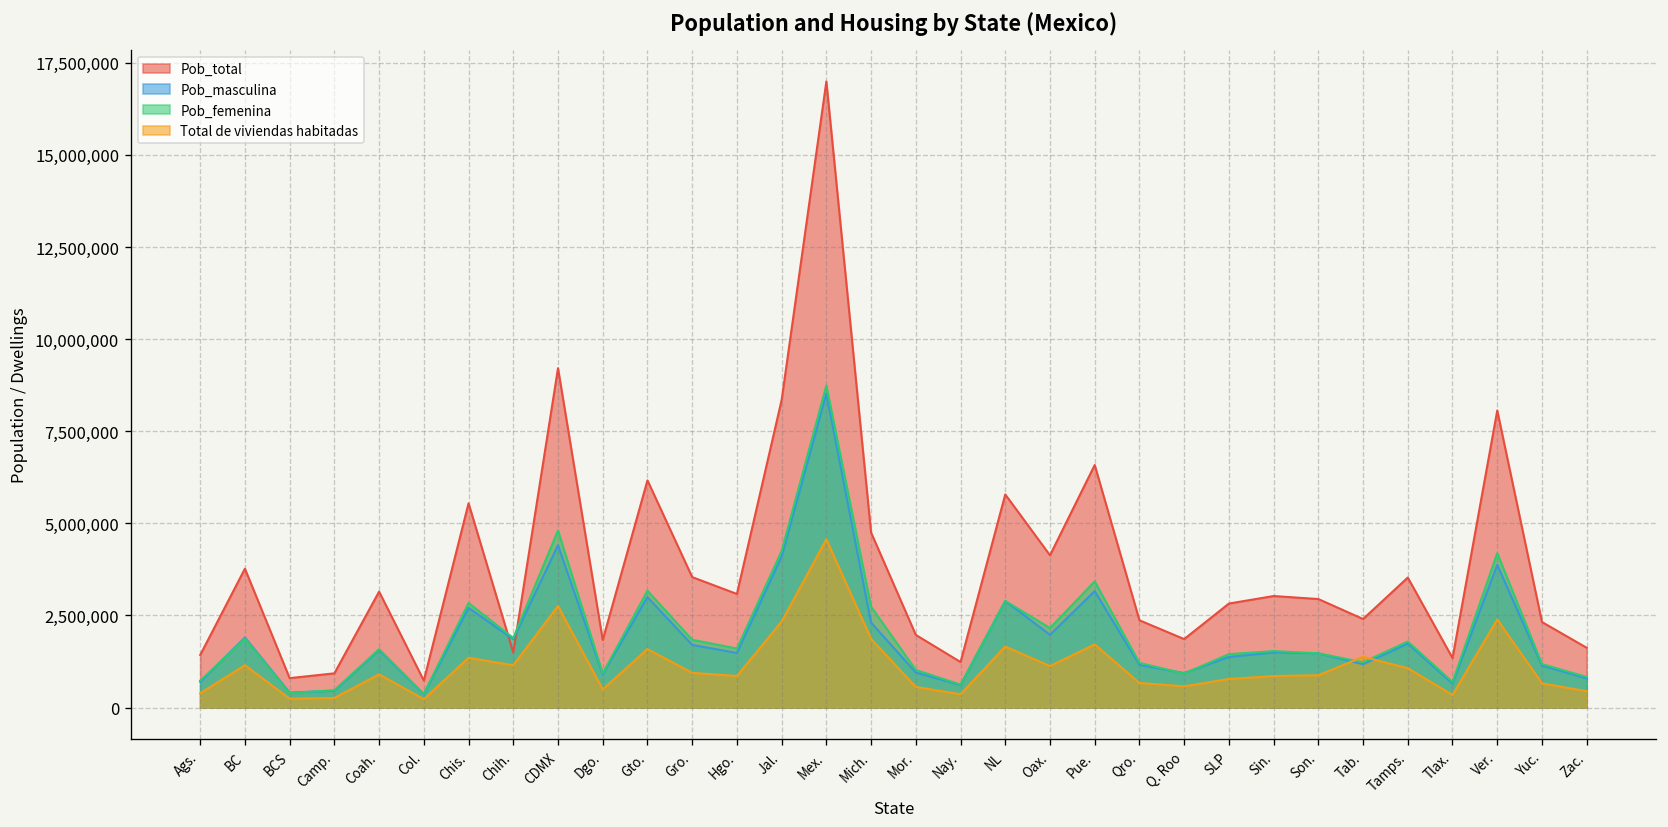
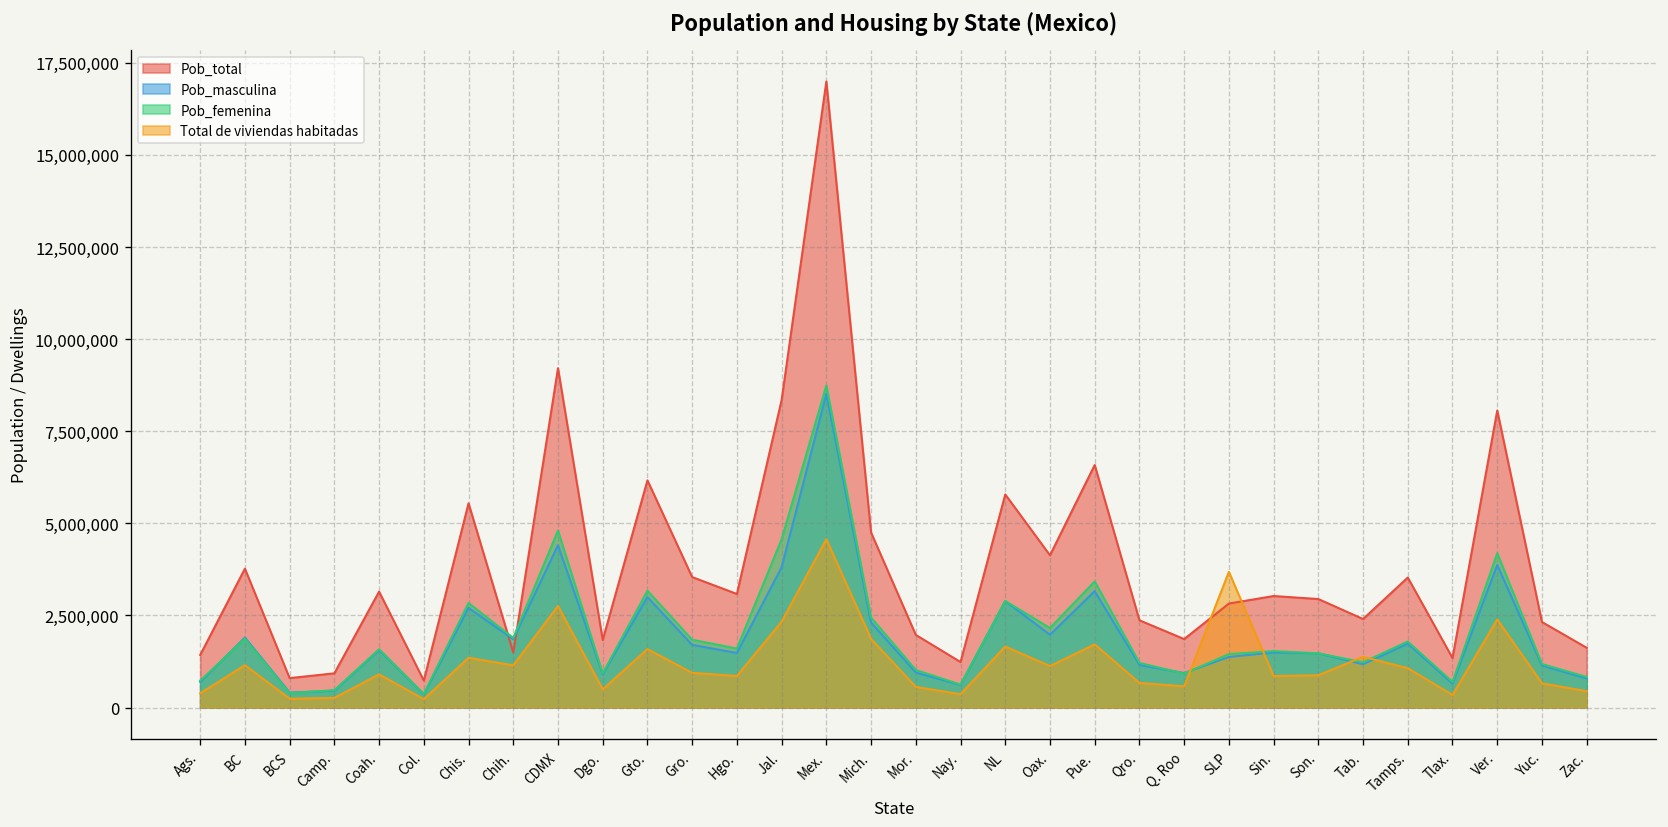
  {
    "Pob_total": {
      "Ags.": "1,400,000",
      "BC": "3,800,000",
      "BCS": "800,000",
      "Camp.": "900,000",
      "Coah.": "3,100,000",
      "Col.": "700,000",
      "Chis.": "5,500,000",
      "Chih.": "1,500,000",
      "CDMX": "9,200,000",
      "Dgo.": "1,800,000",
      "Gto.": "6,200,000",
      "Gro.": "3,500,000",
      "Hgo.": "3,100,000",
      "Jal.": "8,300,000",
      "Mex.": "17,000,000",
      "Mich.": "4,700,000",
      "Mor.": "2,000,000",
      "Nay.": "1,200,000",
      "NL": "5,800,000",
      "Oax.": "4,100,000",
      "Pue.": "6,600,000",
      "Qro.": "2,400,000",
      "Q. Roo": "1,900,000",
      "SLP": "2,800,000",
      "Sin.": "3,000,000",
      "Son.": "2,900,000",
      "Tab.": "2,400,000",
      "Tamps.": "3,500,000",
      "Tlax.": "1,300,000",
      "Ver.": "8,100,000",
      "Yuc.": "2,300,000",
      "Zac.": "1,600,000"
    },
    "Pob_masculina": {
      "Chis.": "2,700,000",
      "CDMX": "4,400,000",
      "Gto.": "3,000,000",
      "Gro.": "1,700,000",
      "Hgo.": "1,500,000",
-     "Jal.": "4,100,000",
+     "Jal.": "3,800,000",
      "Mex.": "8,500,000",
      "Mich.": "2,300,000",
      "Oax.": "2,000,000",
      "Pue.": "3,200,000",
      "Ver.": "3,900,000"
    },
    "Pob_femenina": {
      "Chis.": "2,800,000",
      "CDMX": "4,800,000",
      "Gto.": "3,200,000",
      "Gro.": "1,800,000",
      "Hgo.": "1,600,000",
-     "Jal.": "4,200,000",
+     "Jal.": "4,600,000",
      "Mex.": "8,700,000",
-     "Mich.": "2,700,000",
+     "Mich.": "2,400,000",
      "Oax.": "2,200,000",
      "Pue.": "3,400,000",
      "Ver.": "4,200,000"
    },
    "Total de viviendas habitadas": {
      "Ags.": "400,000",
      "BC": "1,100,000",
      "BCS": "200,000",
      "Camp.": "300,000",
      "Coah.": "900,000",
      "Col.": "200,000",
      "Chis.": "1,400,000",
      "Chih.": "1,100,000",
      "CDMX": "2,800,000",
      "Dgo.": "500,000",
      "Gto.": "1,600,000",
      "Gro.": "900,000",
      "Hgo.": "900,000",
      "Jal.": "2,300,000",
      "Mex.": "4,600,000",
      "Mich.": "1,900,000",
      "Mor.": "600,000",
      "Nay.": "400,000",
      "NL": "1,700,000",
      "Oax.": "1,100,000",
      "Pue.": "1,700,000",
      "Qro.": "700,000",
      "Q. Roo": "600,000",
-     "SLP": "800,000",
+     "SLP": "3,700,000",
      "Sin.": "900,000",
      "Son.": "900,000",
      "Tab.": "1,400,000",
      "Tamps.": "1,100,000",
      "Tlax.": "300,000",
      "Ver.": "2,400,000",
      "Yuc.": "700,000",
      "Zac.": "400,000"
    }
  }
